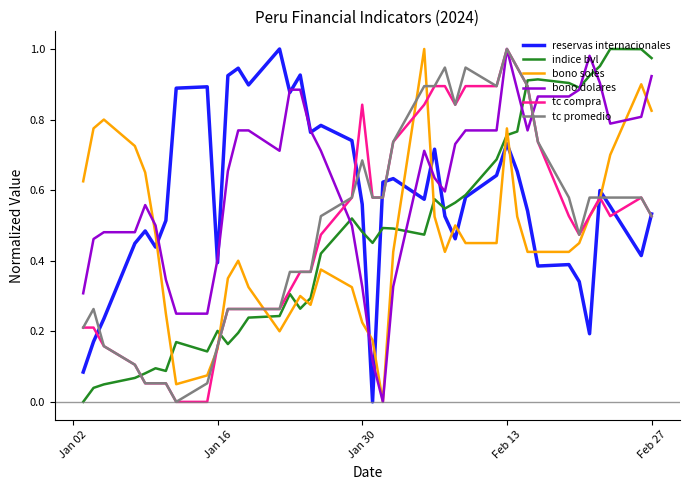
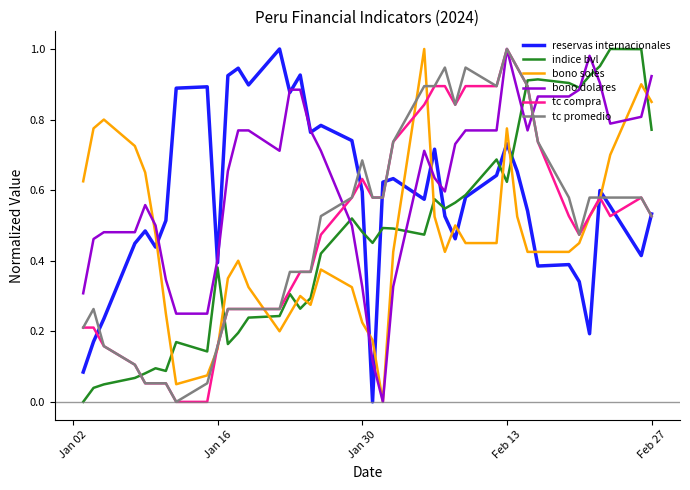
  {
    "reservas internacionales": {
      "Jan 16": 0.39,
-     "Jan 30": 0.56,
+     "Jan 30": 0.60,
      "Feb 13": 0.73
    },
    "indice bvl": {
-     "Jan 16": 0.20,
+     "Jan 16": 0.38,
      "Jan 30": 0.48,
-     "Feb 13": 0.76,
-     "Feb 27": 0.97
+     "Feb 13": 0.62,
+     "Feb 27": 0.77
    },
    "bono soles": {
      "Jan 16": 0.15,
      "Jan 30": 0.22,
      "Feb 13": 0.78,
-     "Feb 27": 0.83
+     "Feb 27": 0.85
    },
    "bono dolares": {
      "Jan 16": 0.40,
      "Jan 30": 0.33,
      "Feb 27": 0.92
    },
    "tc compra": {
-     "Jan 30": 0.84
+     "Jan 30": 0.63
    },
    "tc promedio": {
      "Jan 30": 0.68
    }
  }
